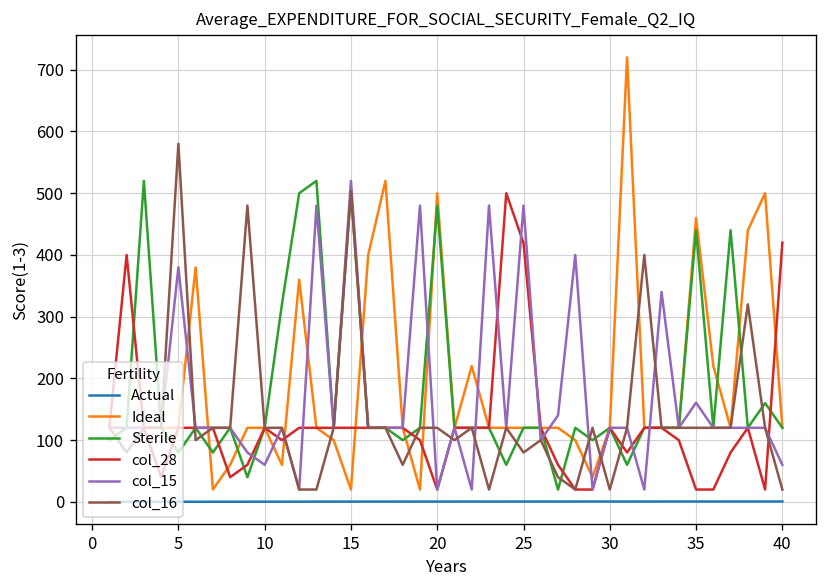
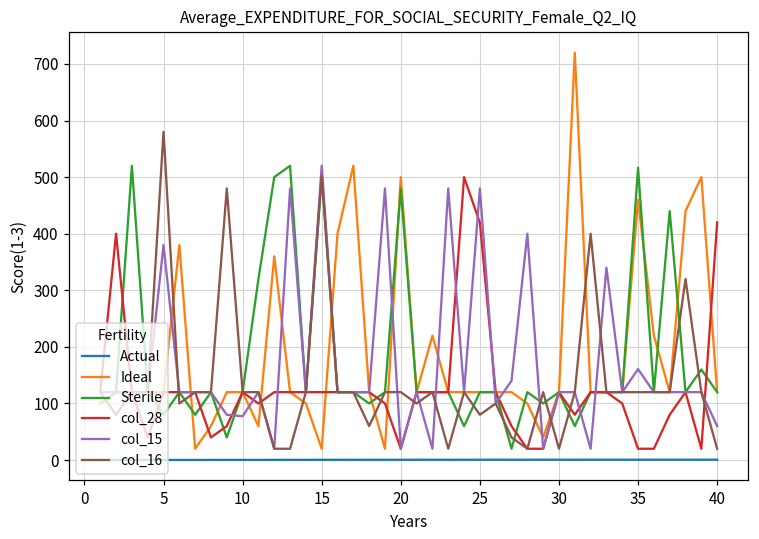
  {
    "Actual": {
      "10": 0,
      "15": 0,
      "20": 0,
      "25": 0,
      "30": 0,
      "35": 0,
      "40": 0
    },
    "Ideal": {
      "15": 20,
      "20": 500,
      "35": 460
    },
    "Sterile": {
      "20": 480,
-     "35": 440
+     "35": 520
    },
    "col_28": {
      "15": 120,
      "25": 420,
      "35": 20,
      "40": 420
    },
    "col_15": {
      "5": 380,
-     "10": 60,
+     "10": 80,
      "15": 520,
      "25": 480,
      "35": 160,
      "40": 60
    },
    "col_16": {
      "5": 580,
      "20": 120,
      "25": 80,
      "30": 20,
      "35": 120,
      "40": 20
    }
  }
